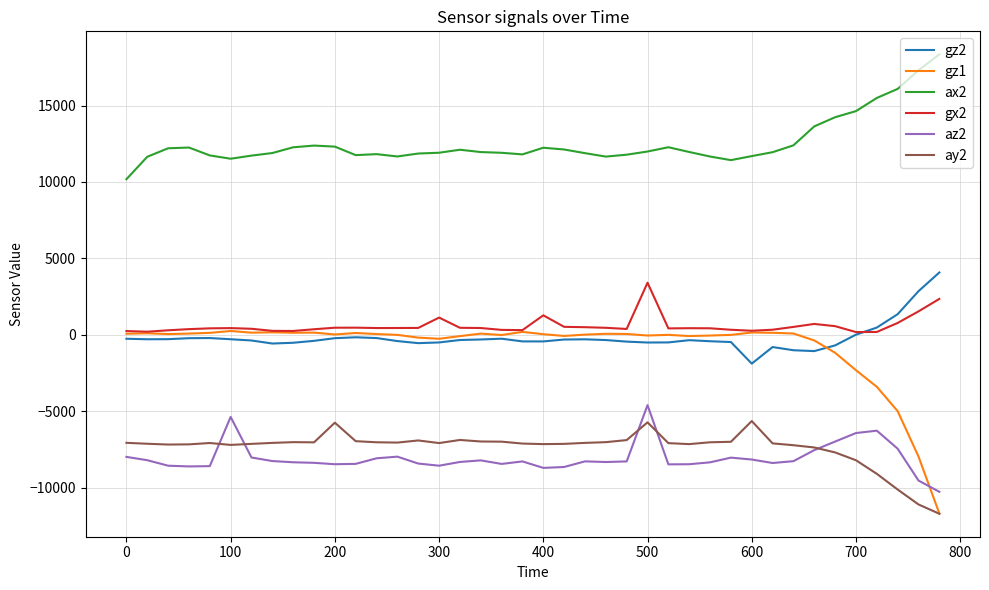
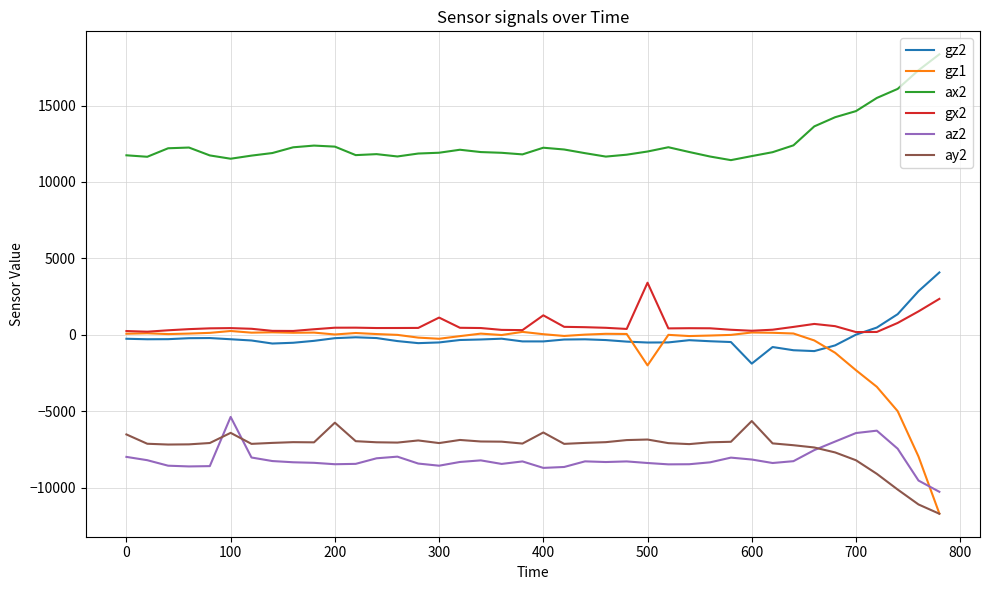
  {
    "gz2": {
      "0": -300,
      "100": -300,
      "200": -200,
      "300": -500,
      "400": -400,
      "500": -500,
      "600": -1900
    },
    "gz1": {
      "0": 100,
      "100": 200,
      "200": 0,
      "300": -300,
      "400": 0,
-     "500": 0,
+     "500": -2000,
      "700": -2300
    },
    "ax2": {
-     "0": 10200,
+     "0": 11700,
      "100": 11500,
      "200": 12300,
      "300": 11900,
      "400": 12200,
      "500": 12000,
      "600": 11700,
      "700": 14600
    },
    "gx2": {
      "0": 200,
      "100": 400,
      "200": 500,
      "300": 1100,
      "400": 1300,
      "500": 3400
    },
    "az2": {
      "0": -8000,
      "100": -5400,
      "200": -8500,
      "300": -8600,
      "400": -8700,
-     "500": -4600,
+     "500": -8400,
      "600": -8200,
      "700": -6400
    },
    "ay2": {
-     "0": -7100,
-     "100": -7200,
+     "0": -6500,
+     "100": -6400,
      "200": -5800,
      "300": -7100,
-     "400": -7200,
-     "500": -5700,
+     "400": -6400,
+     "500": -6900,
      "600": -5600,
      "700": -8200
    }
  }
